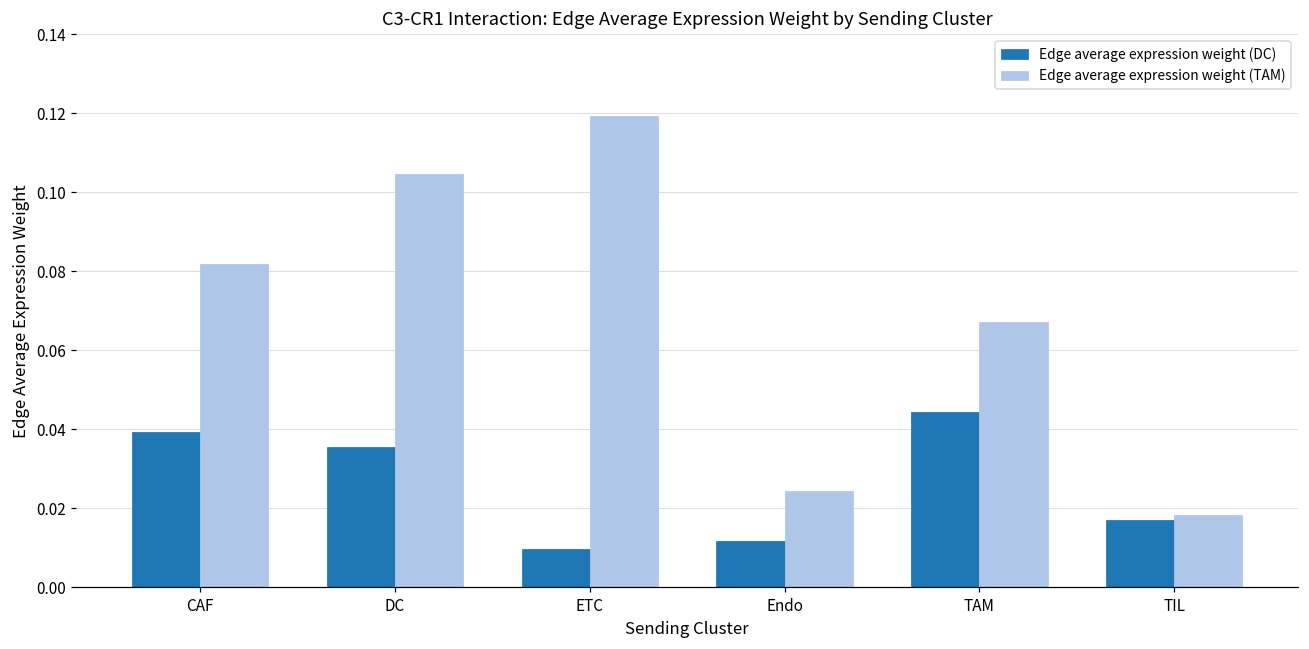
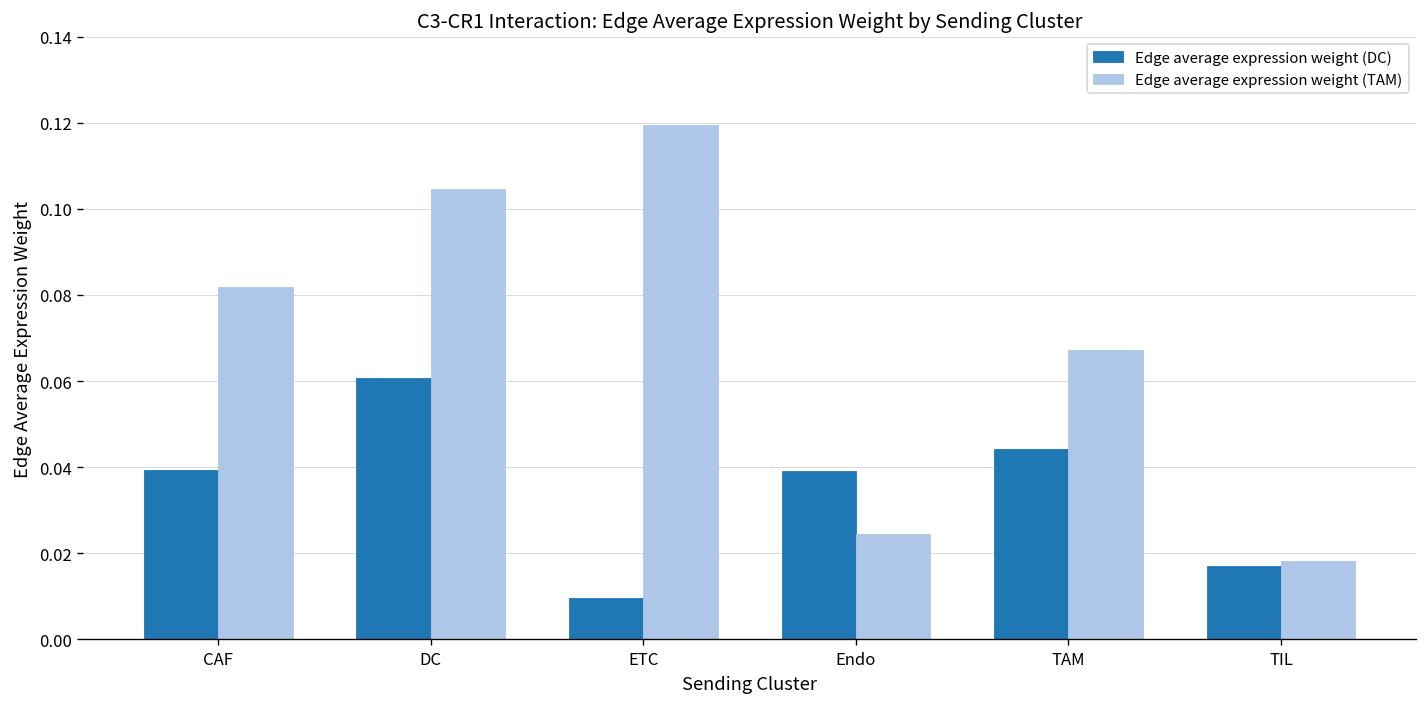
  {
    "Edge average expression weight (DC)": {
      "CAF": 0.039,
-     "DC": 0.035,
+     "DC": 0.061,
      "ETC": 0.010,
-     "Endo": 0.012,
+     "Endo": 0.039,
      "TAM": 0.044,
      "TIL": 0.017
    },
    "Edge average expression weight (TAM)": {
      "CAF": 0.082,
      "DC": 0.105,
      "ETC": 0.119,
      "Endo": 0.024,
      "TAM": 0.067,
      "TIL": 0.018
    }
  }
